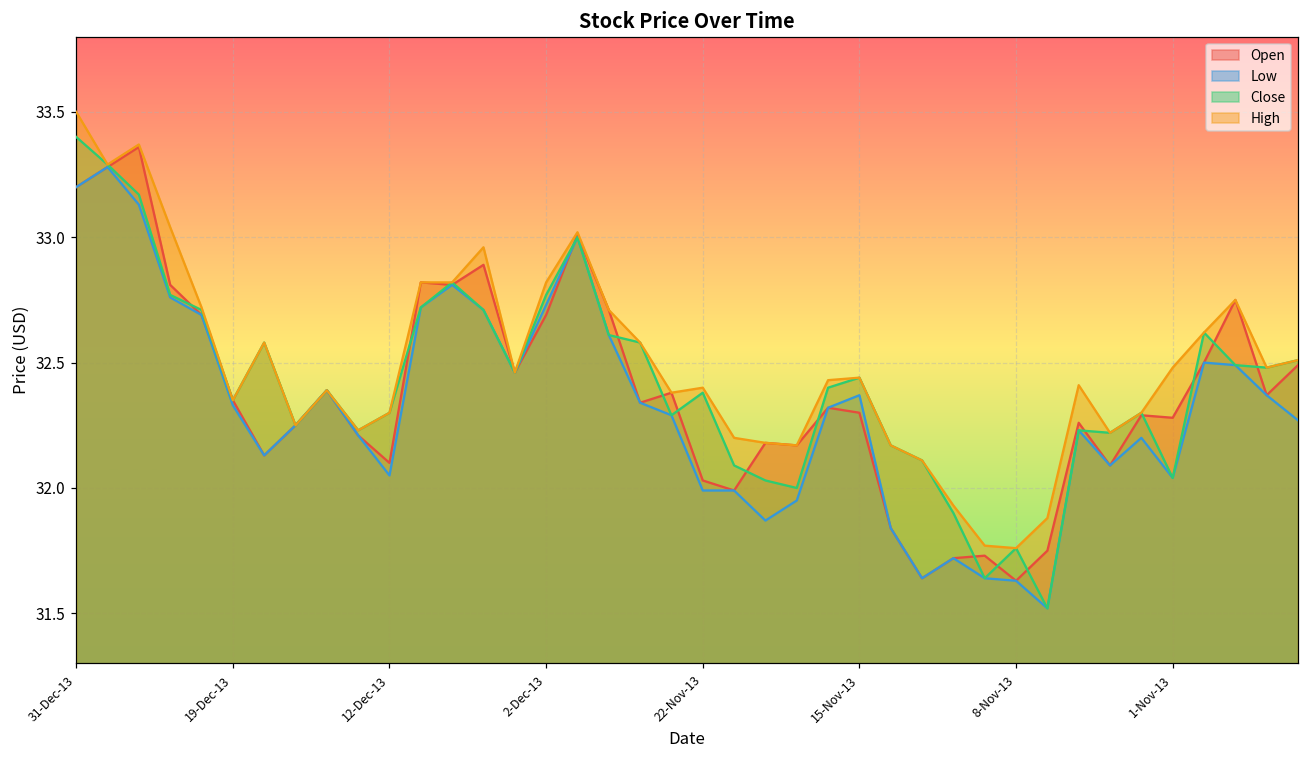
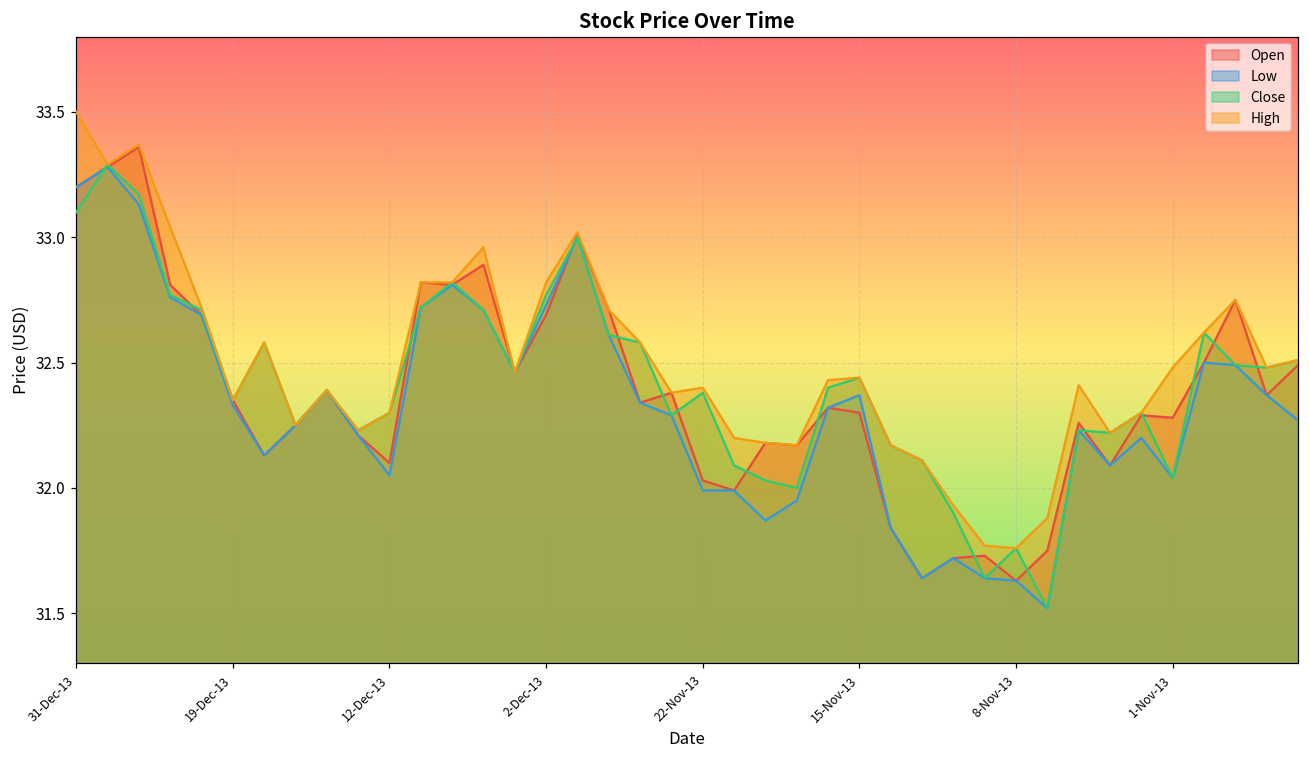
  {
    "Open": {
      "12-Dec-13": 32.1,
      "2-Dec-13": 32.7,
      "22-Nov-13": 32.03,
      "15-Nov-13": 32.3,
      "1-Nov-13": 32.28
    },
    "Low": {
      "19-Dec-13": 32.33,
      "12-Dec-13": 32.05,
      "2-Dec-13": 32.73,
      "22-Nov-13": 32.0,
      "15-Nov-13": 32.37
    },
    "Close": {
-     "31-Dec-13": 33.4,
+     "31-Dec-13": 33.1,
      "2-Dec-13": 32.77,
      "22-Nov-13": 32.38
    },
    "High": {
      "31-Dec-13": 33.5,
      "2-Dec-13": 32.82,
      "22-Nov-13": 32.4,
      "1-Nov-13": 32.48
    }
  }
